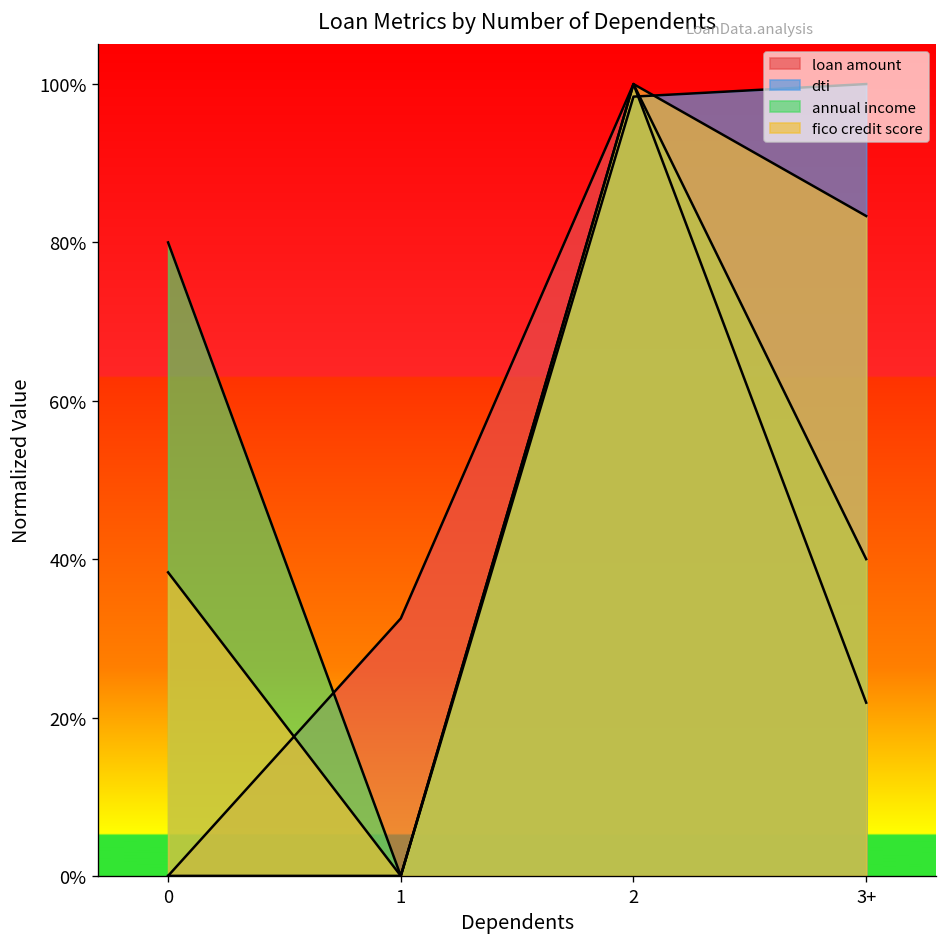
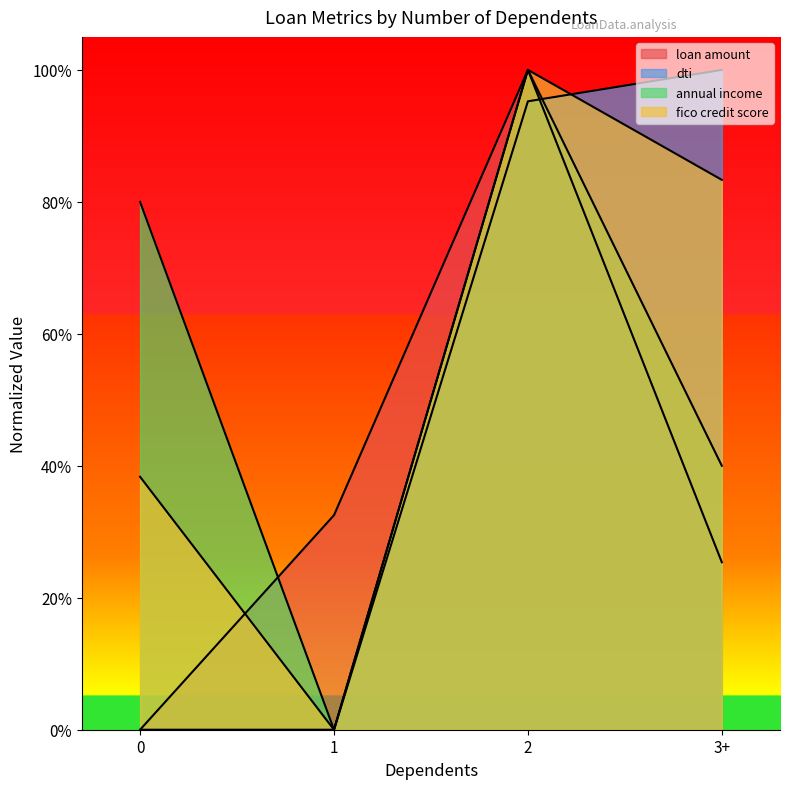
  {
    "loan amount": {
      "1": "33%",
-     "3+": "22%"
+     "3+": "25%"
    },
    "dti": {
-     "2": "98%"
+     "2": "95%"
    },
    "annual income": {
      "0": "80%",
      "3+": "40%"
    },
    "fico credit score": {
      "0": "38%",
      "3+": "83%"
    }
  }
